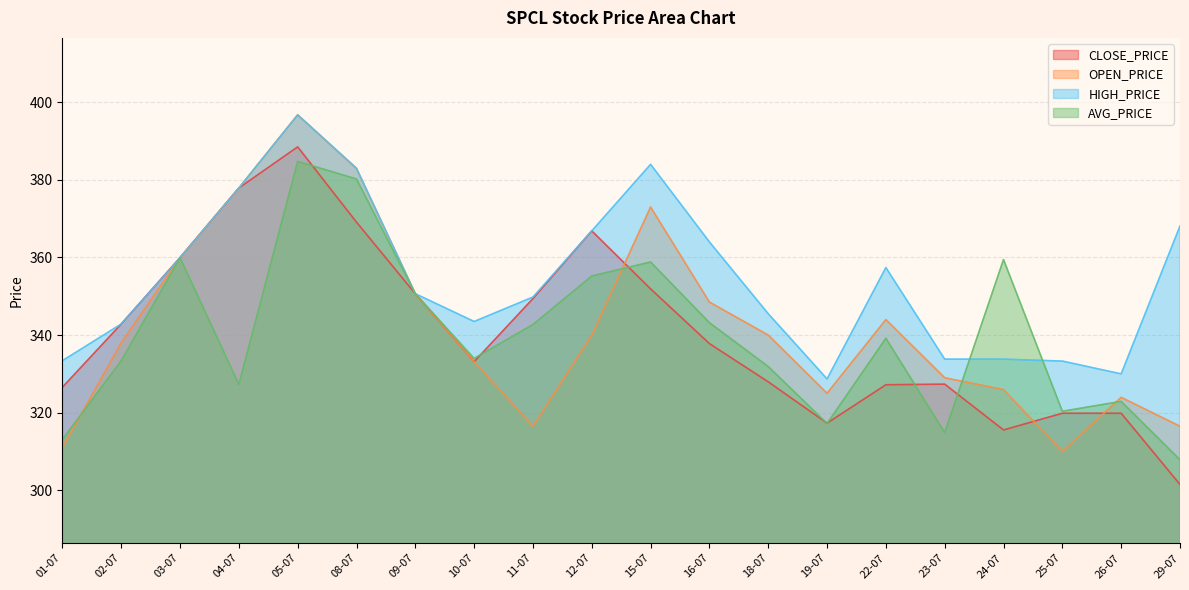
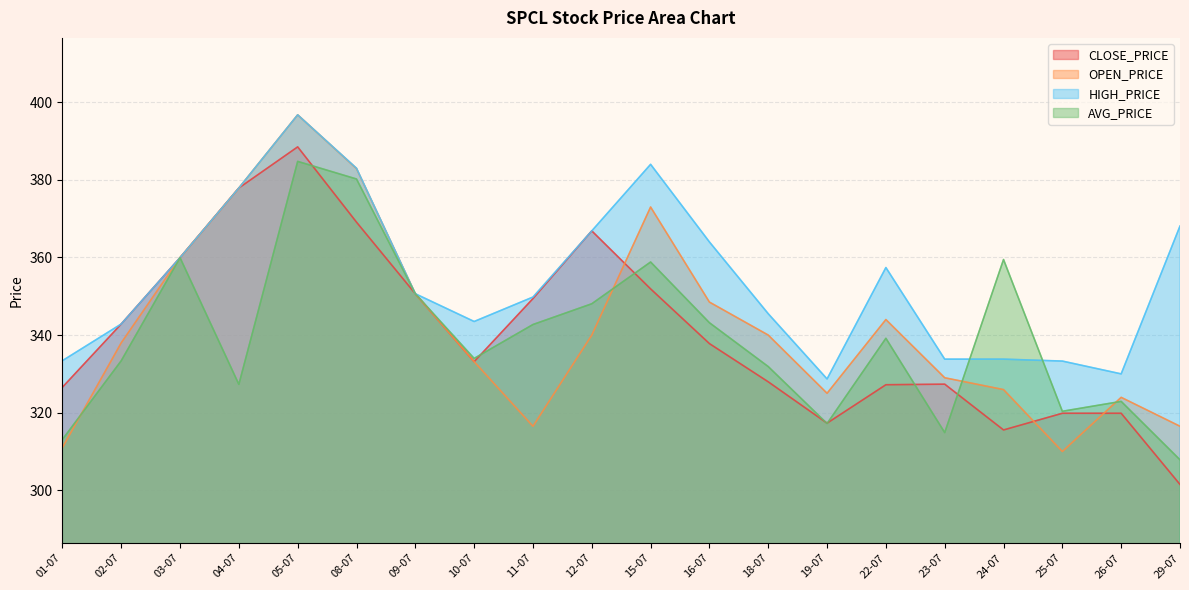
  {
    "HIGH_PRICE": {
      "01-07": 333,
      "10-07": 344,
      "15-07": 384,
      "16-07": 364,
      "18-07": 346,
      "19-07": 329,
      "22-07": 357,
      "23-07": 334,
      "24-07": 334,
      "25-07": 333,
      "26-07": 330,
      "29-07": 368
    },
    "AVG_PRICE": {
      "01-07": 313,
      "02-07": 333,
      "04-07": 327,
      "05-07": 385,
      "08-07": 380,
      "10-07": 334,
      "11-07": 343,
-     "12-07": 355,
+     "12-07": 348,
      "15-07": 359,
      "16-07": 343,
      "18-07": 332,
      "22-07": 339,
      "23-07": 315,
      "24-07": 359,
      "26-07": 323,
      "29-07": 308
    }
  }
